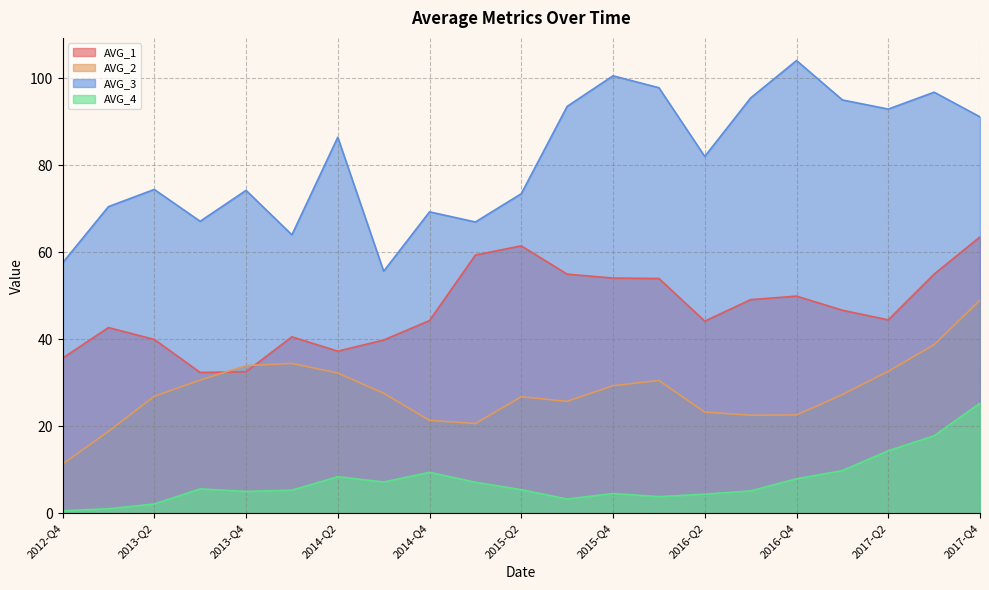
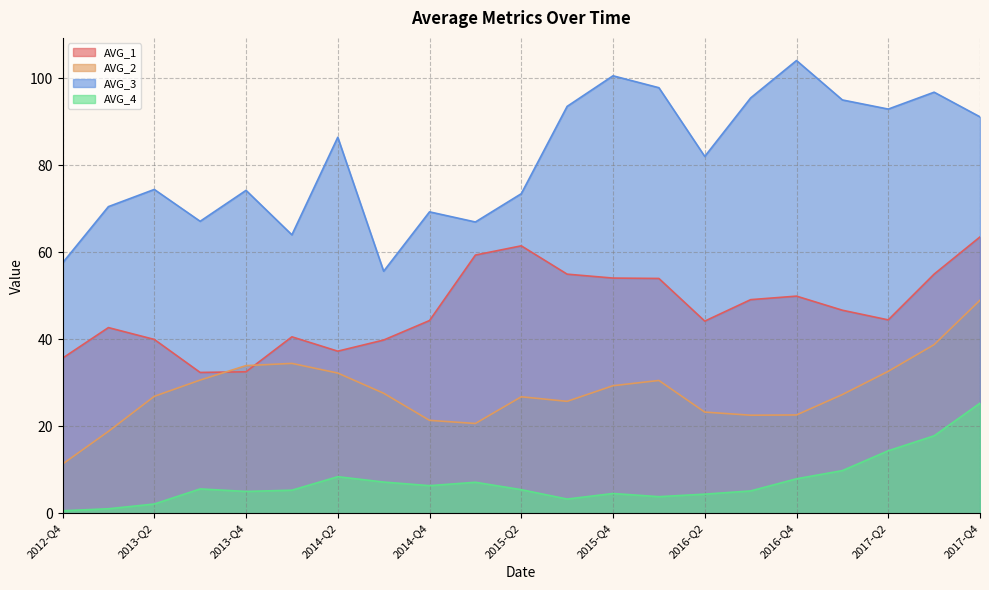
  {
    "AVG_3": {
      "2012-Q4": 58,
      "2013-Q2": 74,
      "2013-Q4": 74,
      "2014-Q2": 86,
      "2014-Q4": 69,
      "2015-Q2": 73,
      "2015-Q4": 101,
      "2016-Q2": 82,
      "2016-Q4": 104,
      "2017-Q2": 93,
      "2017-Q4": 91
    },
    "AVG_4": {
      "2012-Q4": 1,
      "2013-Q2": 2,
      "2013-Q4": 5,
      "2014-Q2": 8,
-     "2014-Q4": 9,
+     "2014-Q4": 6,
      "2015-Q2": 5,
      "2015-Q4": 5,
      "2016-Q2": 4,
      "2016-Q4": 8,
      "2017-Q2": 14,
      "2017-Q4": 25
    }
  }
